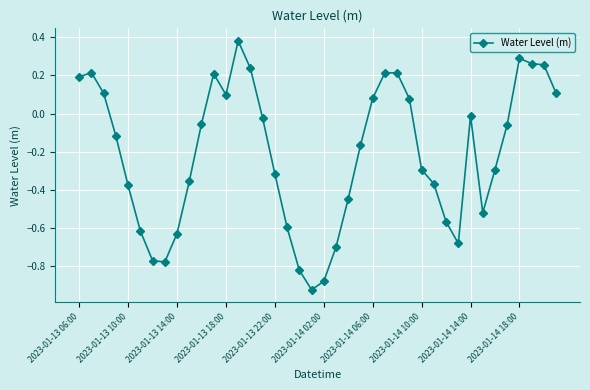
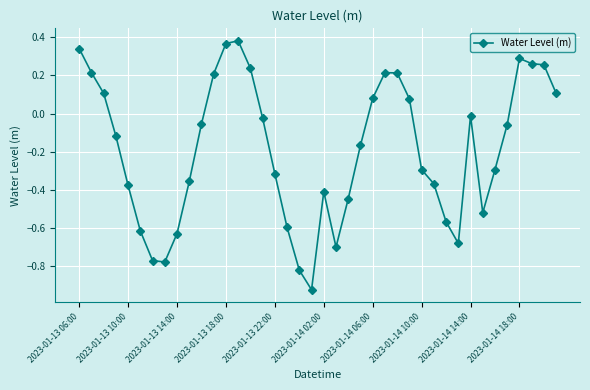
  {
-   "2023-01-13 06:00": 0.19,
+   "2023-01-13 06:00": 0.34,
    "2023-01-13 10:00": -0.38,
    "2023-01-13 14:00": -0.63,
-   "2023-01-13 18:00": 0.10,
+   "2023-01-13 18:00": 0.37,
    "2023-01-13 22:00": -0.32,
-   "2023-01-14 02:00": -0.88,
+   "2023-01-14 02:00": -0.41,
    "2023-01-14 06:00": 0.08,
    "2023-01-14 10:00": -0.29,
    "2023-01-14 14:00": -0.01,
    "2023-01-14 18:00": 0.29
  }
